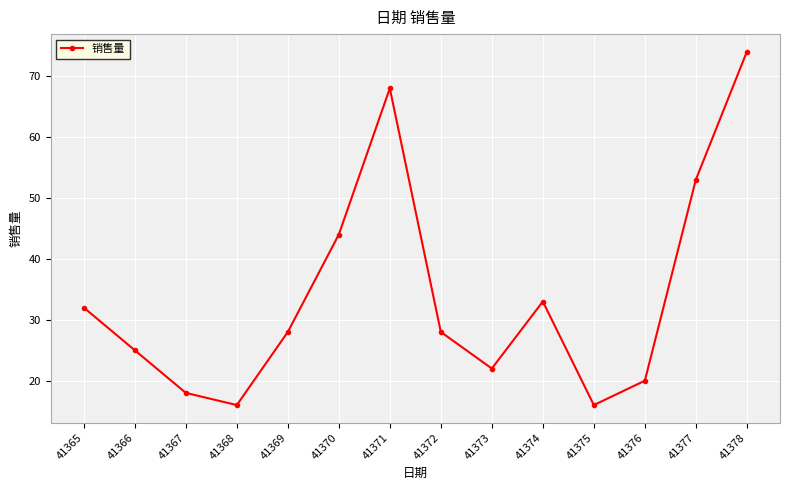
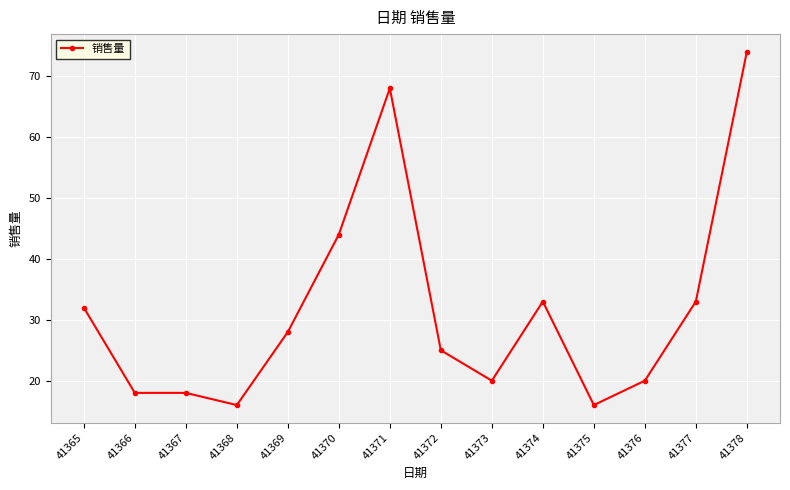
  {
    "41365": 32,
-   "41366": 25,
+   "41366": 18,
    "41367": 18,
    "41368": 16,
    "41369": 28,
    "41370": 44,
    "41371": 68,
-   "41372": 28,
-   "41373": 22,
+   "41372": 25,
+   "41373": 20,
    "41374": 33,
    "41375": 16,
    "41376": 20,
-   "41377": 53,
+   "41377": 33,
    "41378": 74
  }
